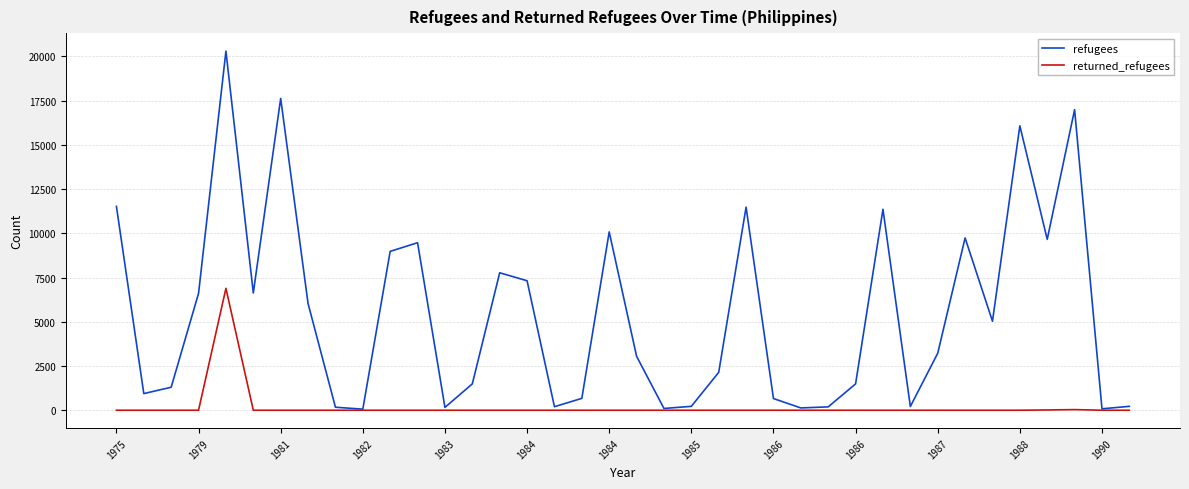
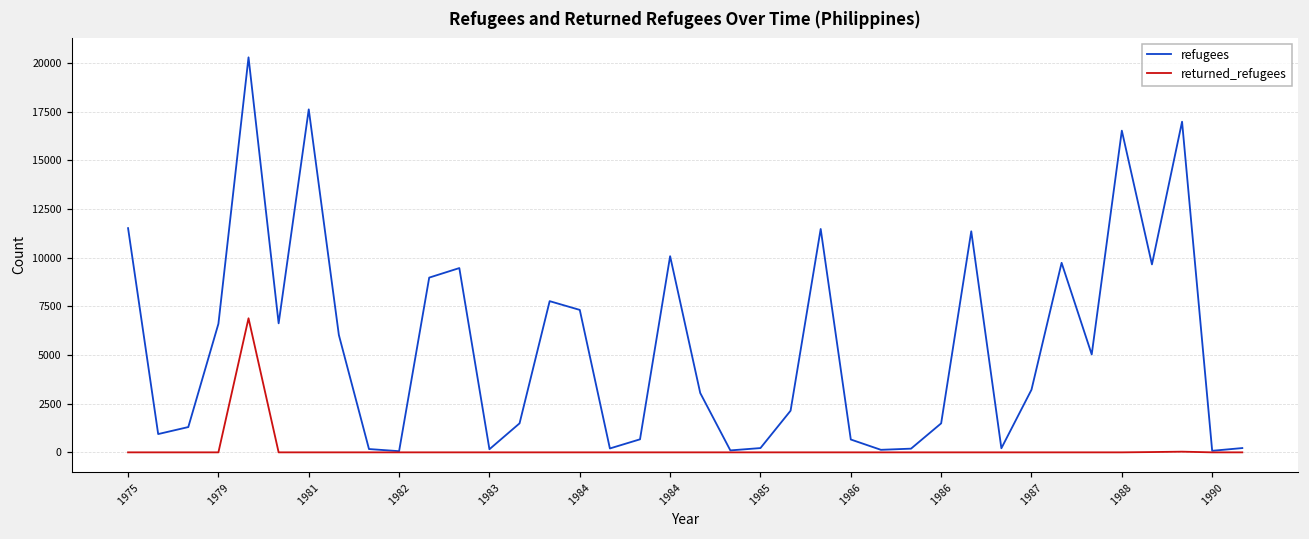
  {
    "refugees": {
      "1975": 11500,
      "1979": 6600,
      "1981": 17600,
      "1983": 200,
      "1985": 200,
      "1987": 3200,
-     "1988": 16100
+     "1988": 16500
    },
    "returned_refugees": {
      "1975": 0,
      "1979": 0,
      "1981": 0,
      "1983": 0,
      "1985": 0,
      "1987": 0,
      "1988": 0
    }
  }
